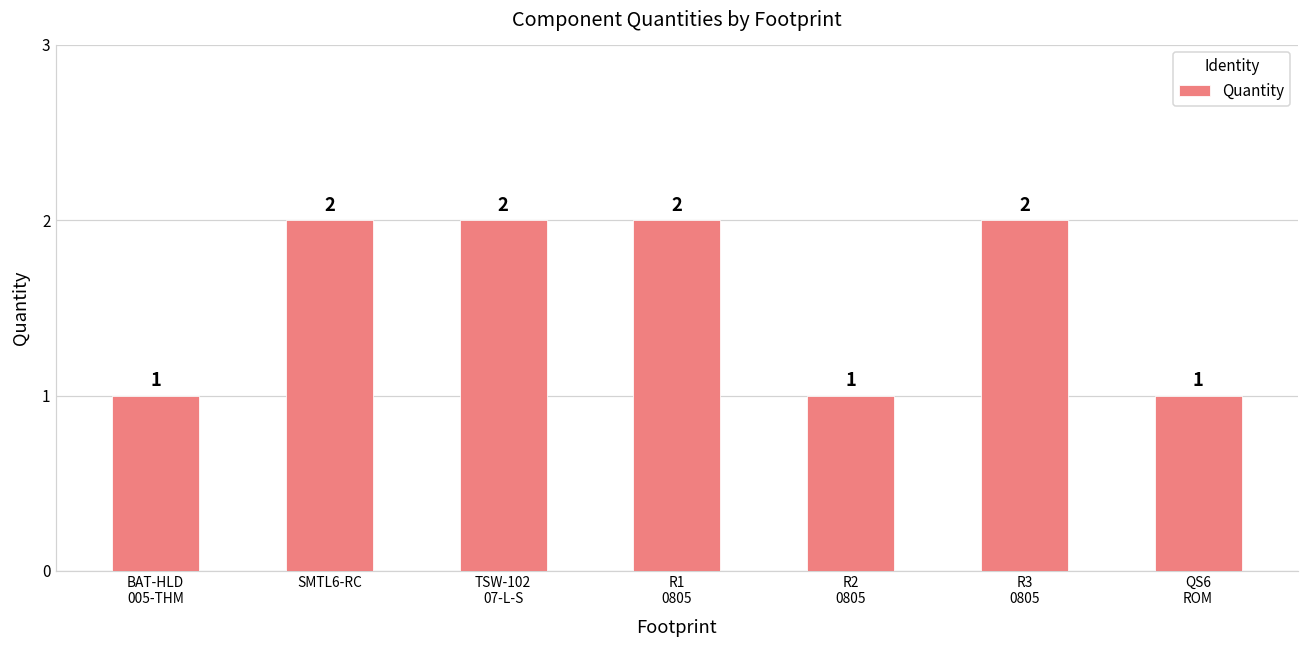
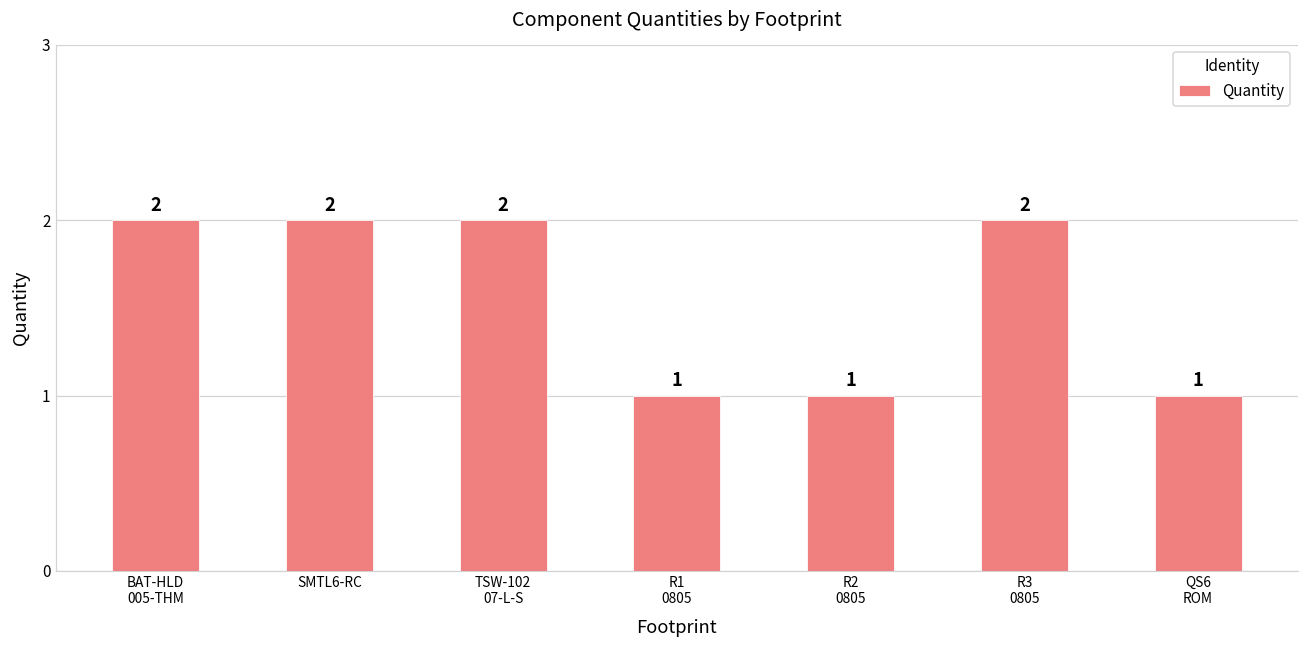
  {
-   "BAT-HLD 005-THM": 1,
+   "BAT-HLD 005-THM": 2,
    "SMTL6-RC": 2,
    "TSW-102 07-L-S": 2,
-   "R1 0805": 2,
+   "R1 0805": 1,
    "R2 0805": 1,
    "R3 0805": 2,
    "QS6 ROM": 1
  }
